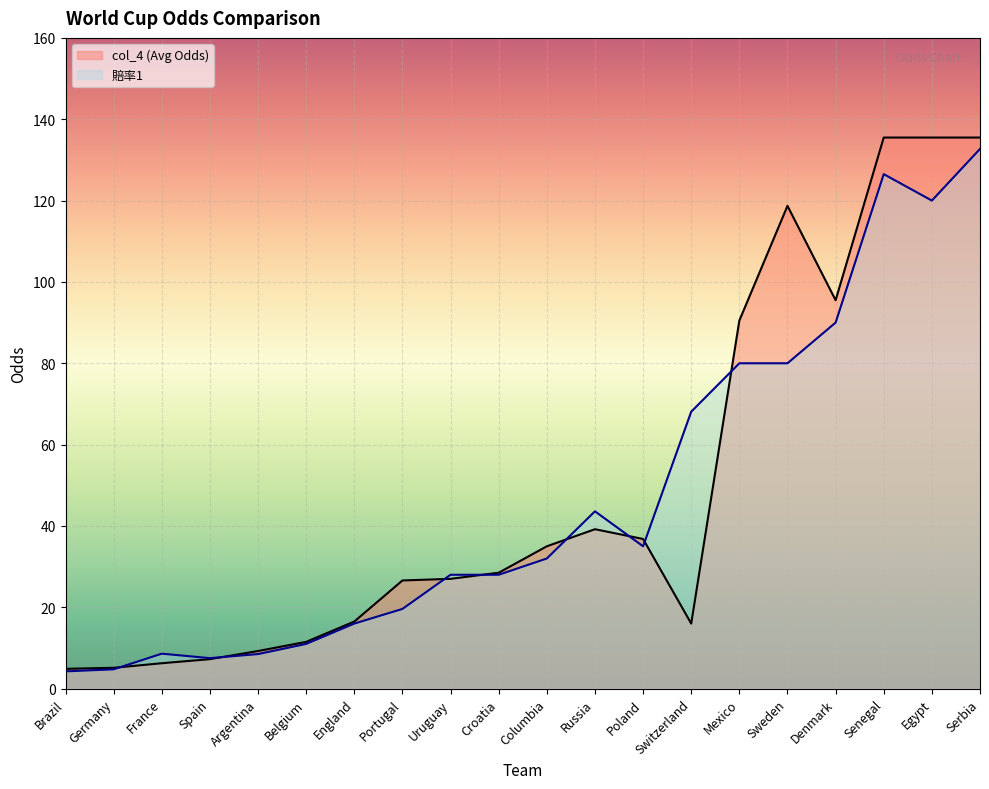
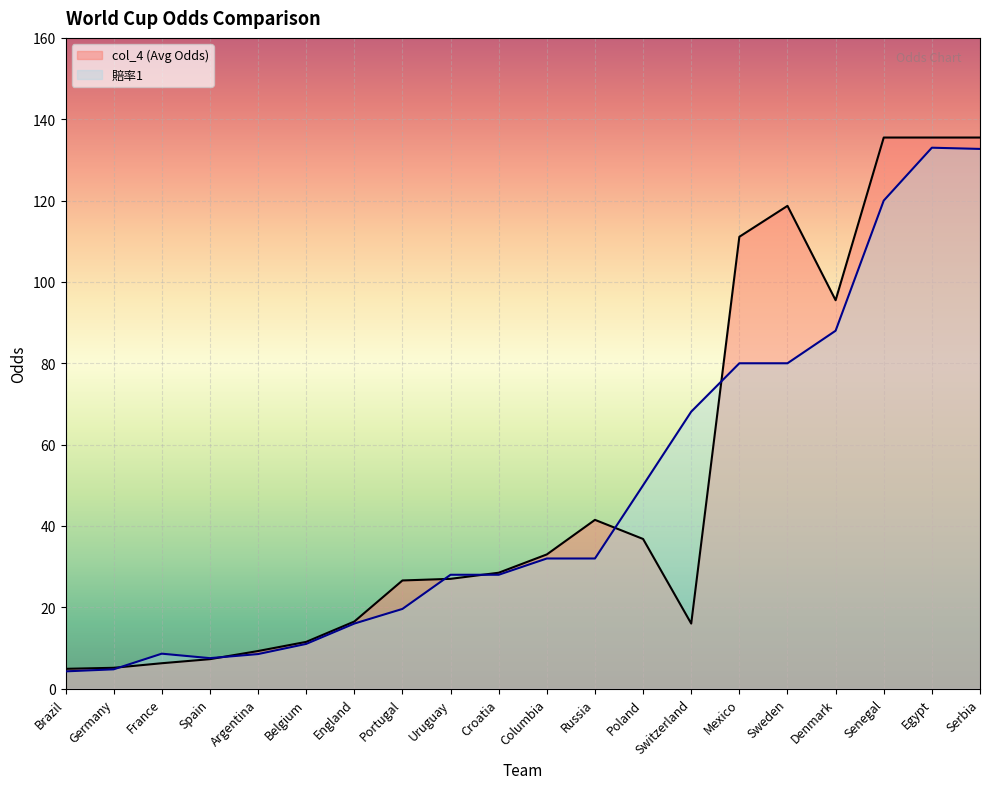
  {
    "col_4 (Avg Odds)": {
      "Brazil": 5,
      "France": 6,
      "Argentina": 9,
      "Portugal": 27,
      "Uruguay": 27,
-     "Columbia": 35,
-     "Russia": 39,
+     "Columbia": 33,
+     "Russia": 42,
      "Poland": 37,
      "Switzerland": 16,
-     "Mexico": 91,
+     "Mexico": 111,
      "Sweden": 119,
      "Denmark": 96,
      "Senegal": 136,
      "Egypt": 136,
      "Serbia": 136
    },
    "賠率1": {
      "Brazil": 4,
      "France": 9,
      "Argentina": 9,
      "Portugal": 20,
      "Uruguay": 28,
      "Columbia": 32,
-     "Russia": 44,
-     "Poland": 35,
+     "Russia": 32,
+     "Poland": 50,
      "Switzerland": 68,
      "Mexico": 80,
      "Sweden": 80,
-     "Denmark": 90,
-     "Senegal": 127,
-     "Egypt": 120,
+     "Denmark": 88,
+     "Senegal": 120,
+     "Egypt": 133,
      "Serbia": 133
    }
  }
